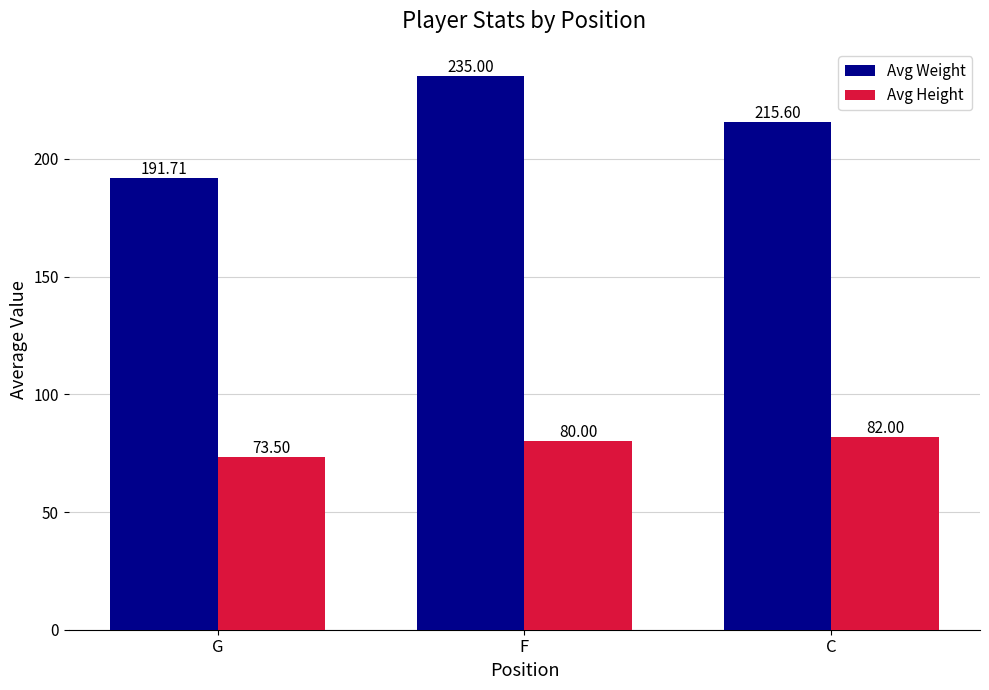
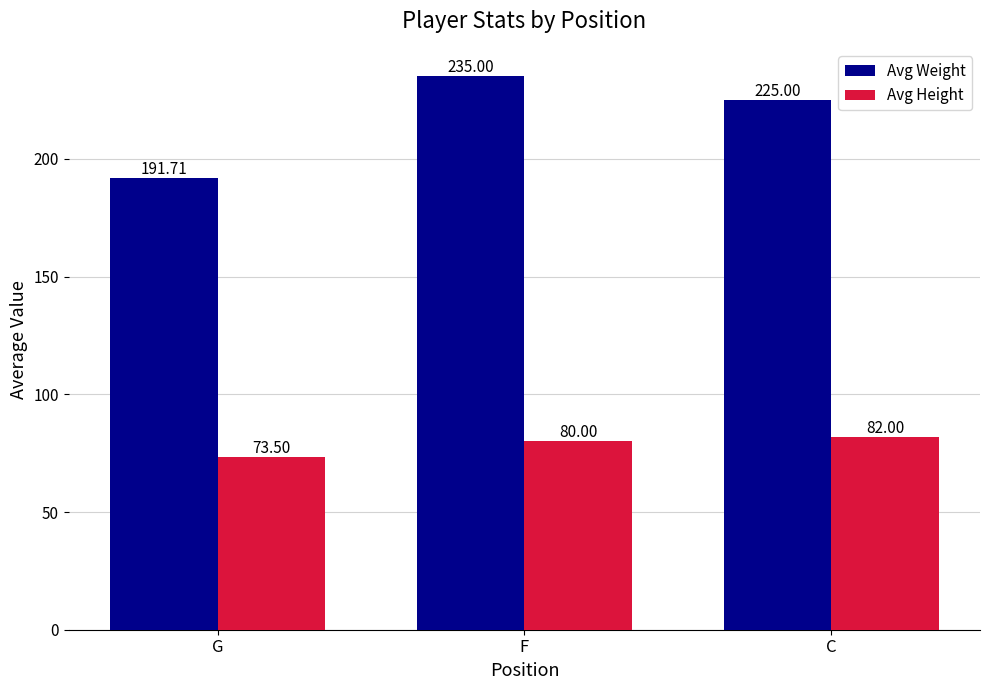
  {
    "Avg Weight": {
      "G": 191.71,
      "F": 235.00,
-     "C": 215.60
+     "C": 225.00
    },
    "Avg Height": {
      "G": 73.50,
      "F": 80.00,
      "C": 82.00
    }
  }
